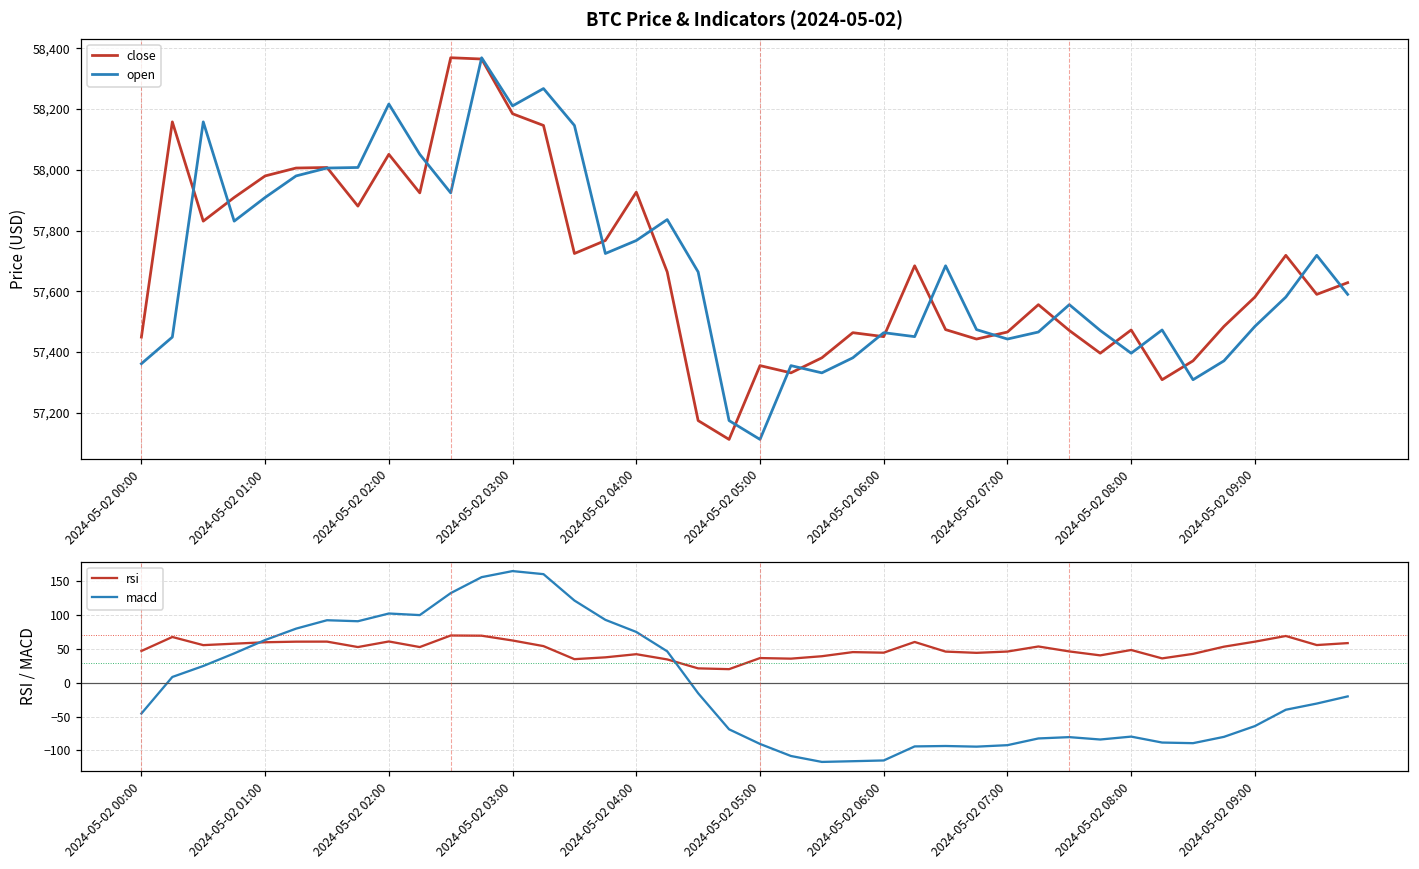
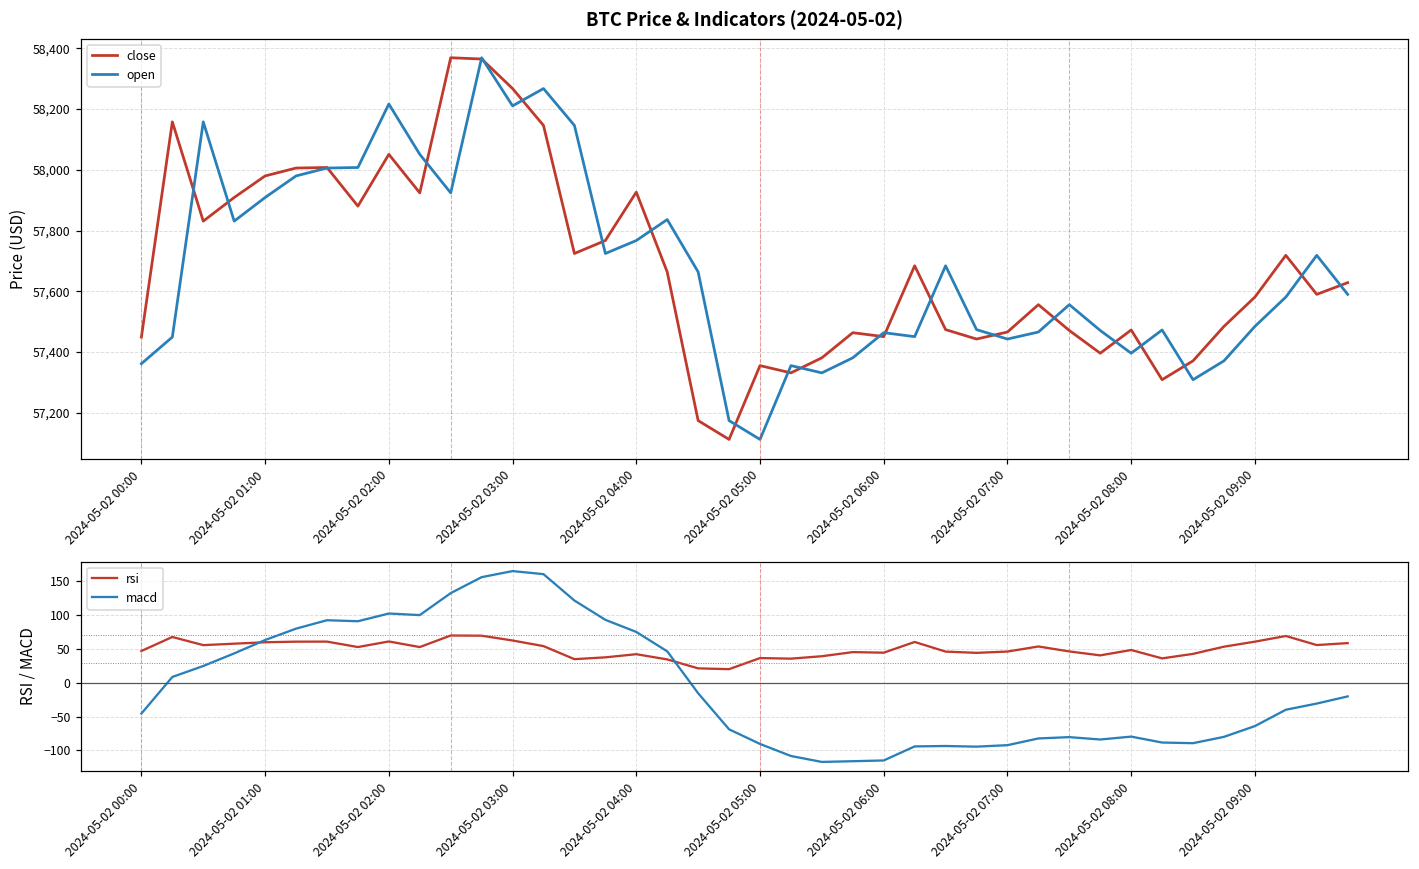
  {
    "BTC Price & Indicators (2024-05-02)": {
      "close": {
        "2024-05-02 00:00": "57,450",
        "2024-05-02 01:00": "57,980",
        "2024-05-02 02:00": "58,050",
-       "2024-05-02 03:00": "58,180",
+       "2024-05-02 03:00": "58,270",
        "2024-05-02 04:00": "57,930",
        "2024-05-02 05:00": "57,360",
        "2024-05-02 06:00": "57,450",
        "2024-05-02 07:00": "57,470",
        "2024-05-02 08:00": "57,470",
        "2024-05-02 09:00": "57,580"
      },
      "open": {
        "2024-05-02 00:00": "57,360",
        "2024-05-02 01:00": "57,910",
        "2024-05-02 02:00": "58,220",
        "2024-05-02 03:00": "58,210",
        "2024-05-02 04:00": "57,770",
        "2024-05-02 05:00": "57,110",
        "2024-05-02 06:00": "57,460",
        "2024-05-02 07:00": "57,440",
        "2024-05-02 08:00": "57,400",
        "2024-05-02 09:00": "57,480"
      }
    }
  }
